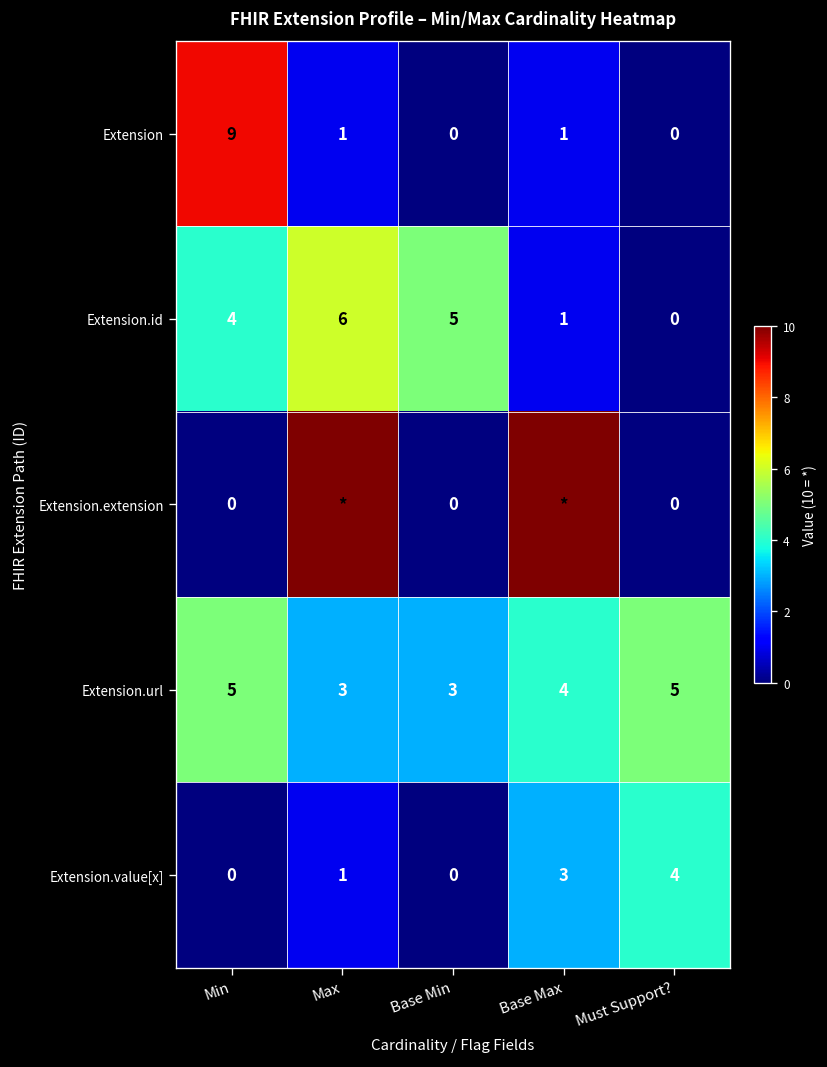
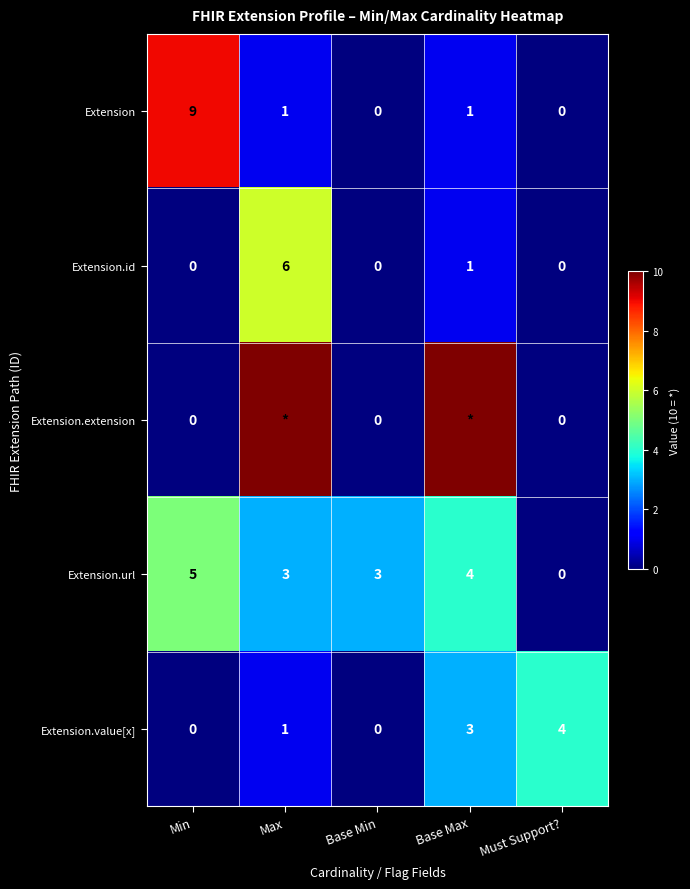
  {
    "Extension": {
      "Min": 9,
      "Max": 1,
      "Base Min": 0,
      "Base Max": 1,
      "Must Support?": 0
    },
    "Extension.id": {
-     "Min": 4,
+     "Min": 0,
      "Max": 6,
-     "Base Min": 5,
+     "Base Min": 0,
      "Base Max": 1,
      "Must Support?": 0
    },
    "Extension.extension": {
      "Min": 0,
      "Base Min": 0,
      "Must Support?": 0
    },
    "Extension.url": {
      "Min": 5,
      "Max": 3,
      "Base Min": 3,
      "Base Max": 4,
-     "Must Support?": 5
+     "Must Support?": 0
    },
    "Extension.value[x]": {
      "Min": 0,
      "Max": 1,
      "Base Min": 0,
      "Base Max": 3,
      "Must Support?": 4
    }
  }
